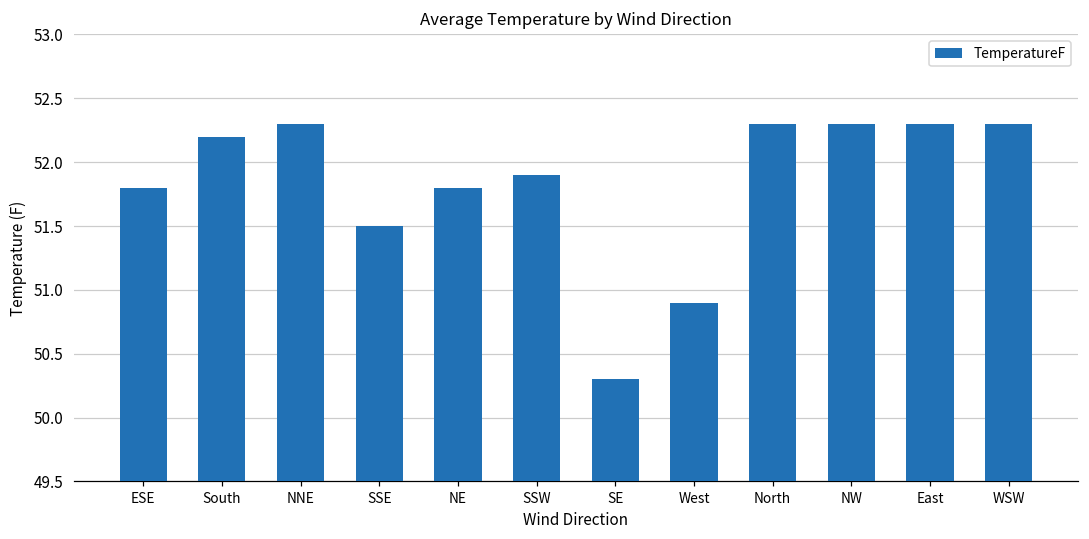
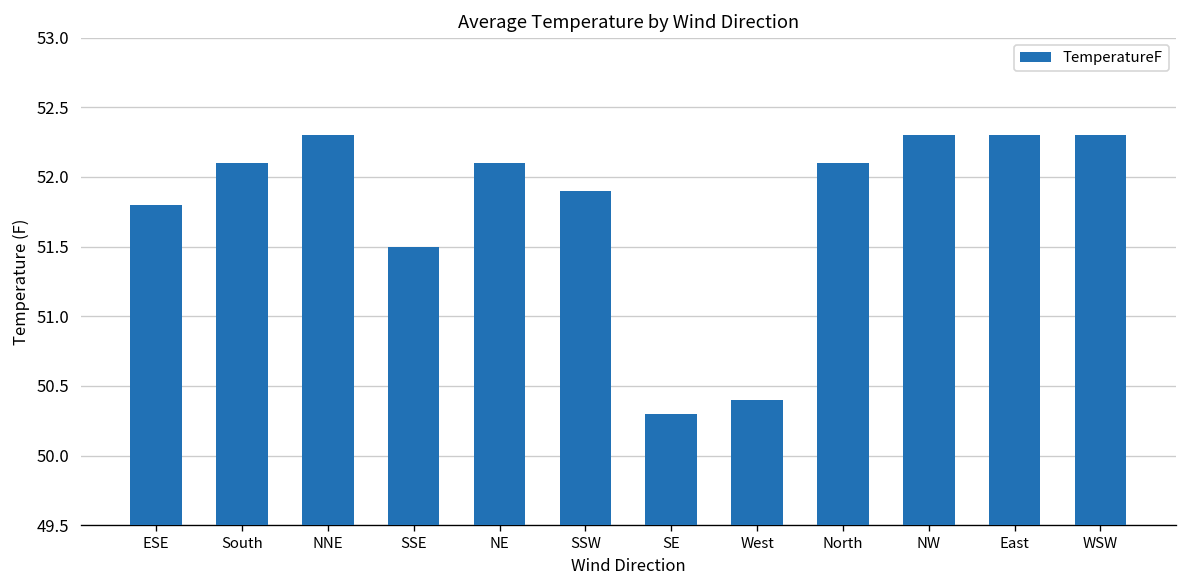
  {
    "ESE": 51.8,
-   "South": 52.2,
+   "South": 52.1,
    "NNE": 52.3,
    "SSE": 51.5,
-   "NE": 51.8,
+   "NE": 52.1,
    "SSW": 51.9,
    "SE": 50.3,
-   "West": 50.9,
-   "North": 52.3,
+   "West": 50.4,
+   "North": 52.1,
    "NW": 52.3,
    "East": 52.3,
    "WSW": 52.3
  }
